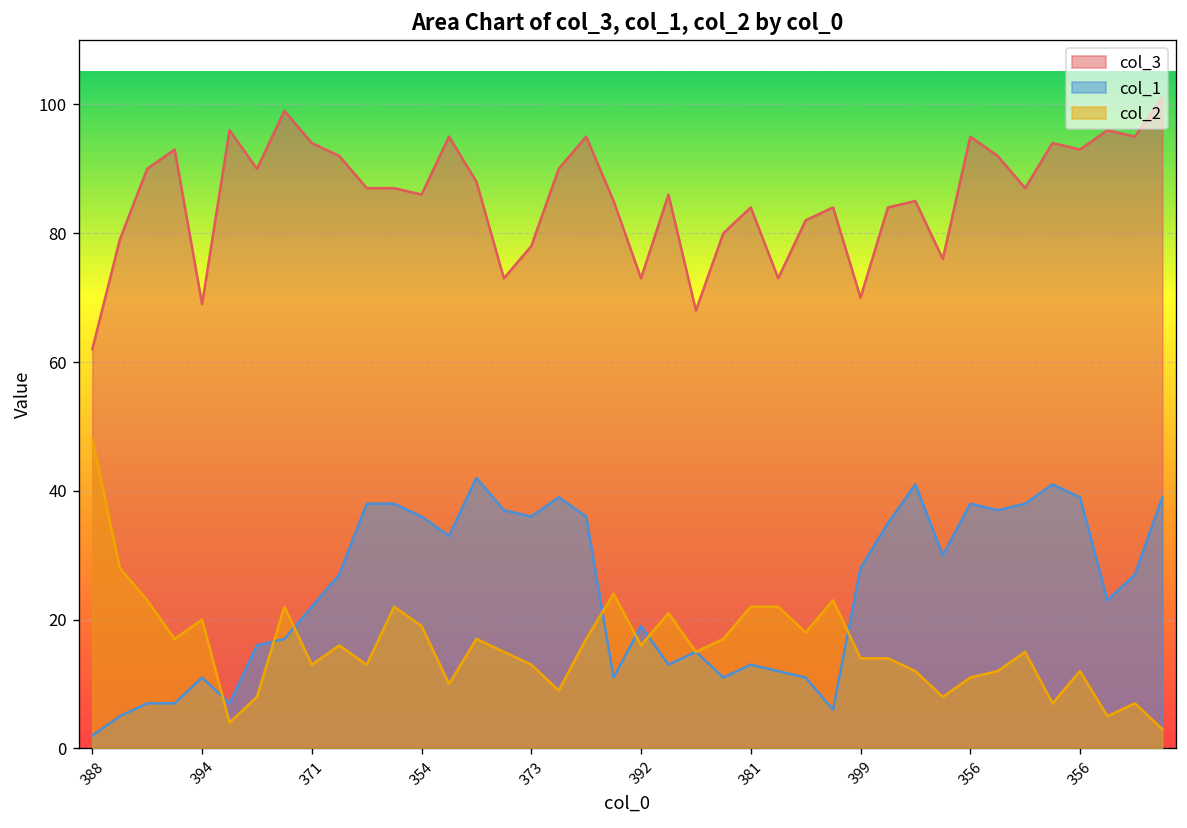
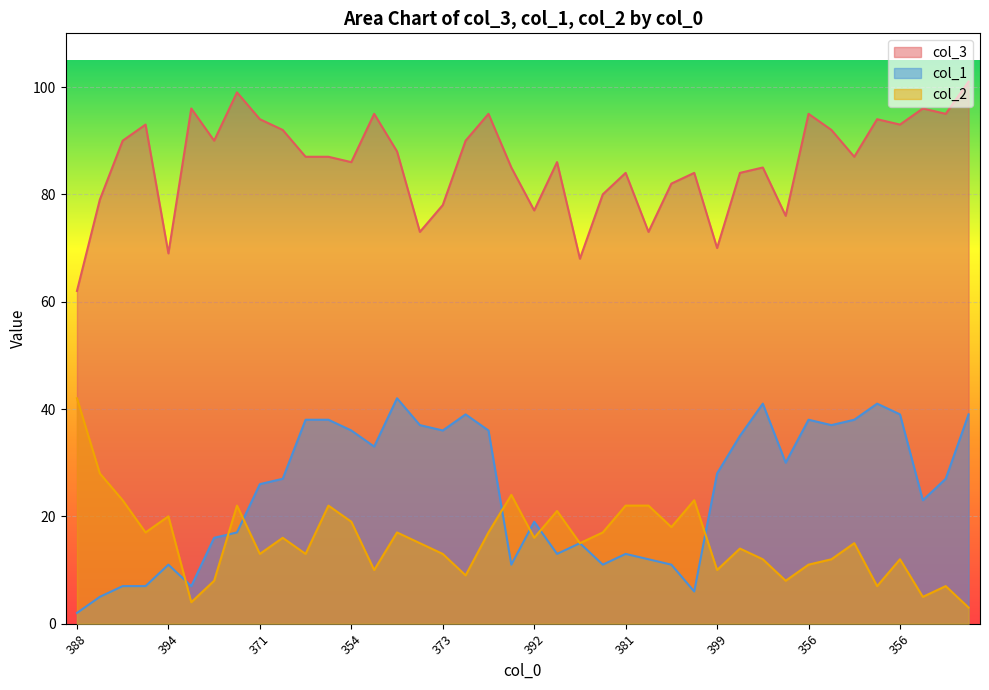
  {
    "col_3": {
      "388": 62,
      "394": 69,
      "371": 94,
      "354": 86,
      "373": 78,
-     "392": 73,
+     "392": 77,
      "381": 84,
      "399": 70
    },
    "col_1": {
      "388": 2,
      "394": 11,
-     "371": 22,
+     "371": 26,
      "354": 36,
      "373": 36,
      "392": 19,
      "381": 13,
      "399": 28
    },
    "col_2": {
-     "388": 48,
+     "388": 42,
      "394": 20,
      "371": 13,
      "354": 19,
      "373": 13,
      "392": 16,
      "381": 22,
-     "399": 14
+     "399": 10
    }
  }
